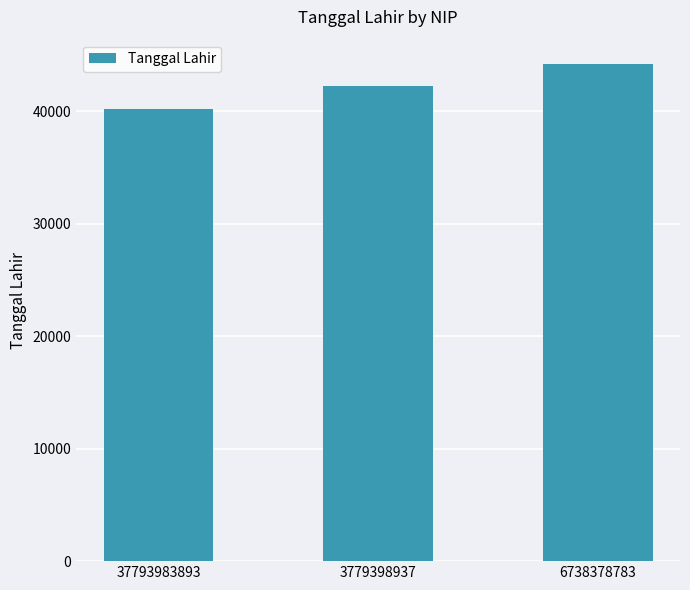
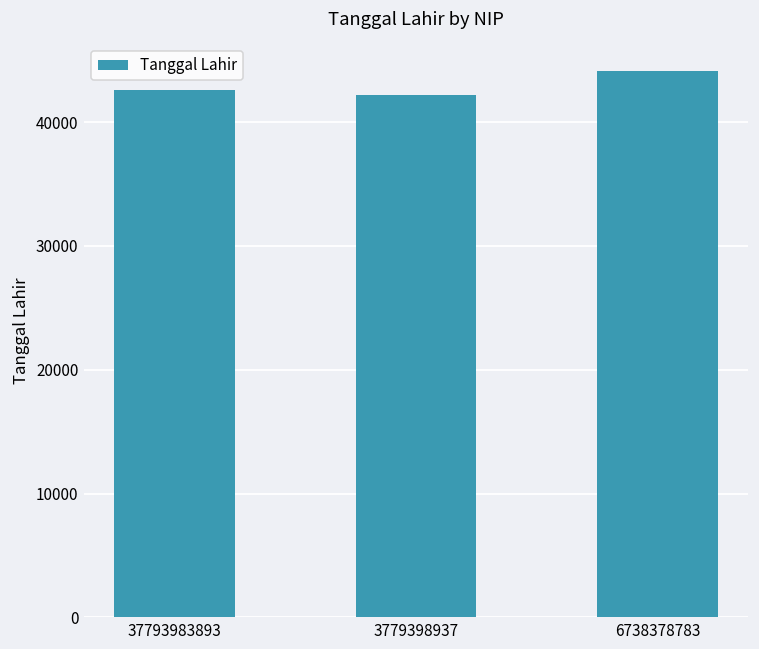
  {
-   "37793983893": 40200,
+   "37793983893": 42600,
    "3779398937": 42200,
    "6738378783": 44100
  }
